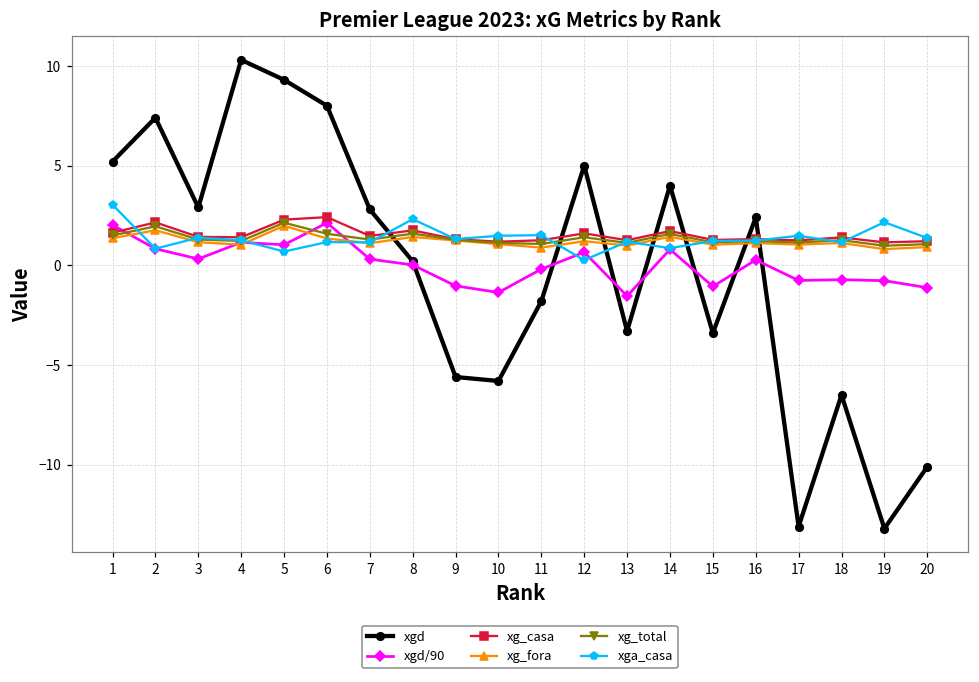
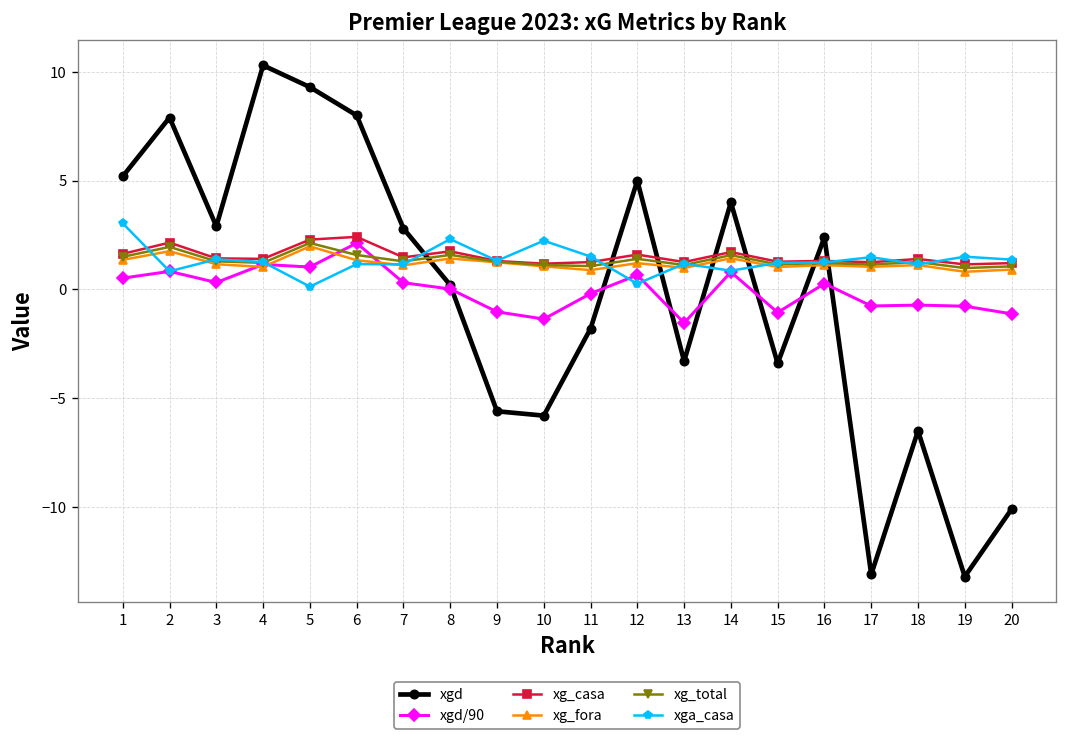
  {
    "xgd": {
      "1": 5.2,
-     "2": 7.4,
+     "2": 7.9,
      "3": 2.9,
      "4": 10.3,
      "5": 9.3,
      "6": 8.0,
      "7": 2.8,
      "8": 0.2,
      "9": -5.6,
      "10": -5.8,
      "11": -1.8,
      "12": 5.0,
      "13": -3.3,
      "14": 4.0,
      "15": -3.4,
      "16": 2.4,
      "17": -13.1,
      "18": -6.5,
      "19": -13.2,
      "20": -10.1
    },
    "xgd/90": {
-     "1": 2.0,
+     "1": 0.5,
      "3": 0.3,
      "5": 1.0,
      "6": 2.1,
      "7": 0.3,
      "8": 0.0,
      "9": -1.0,
      "10": -1.4,
      "11": -0.2,
      "12": 0.7,
      "13": -1.5,
      "15": -1.1,
      "16": 0.3,
      "17": -0.8,
      "18": -0.7,
      "19": -0.8,
      "20": -1.1
    },
    "xg_casa": {
      "2": 2.2,
      "4": 1.4,
      "5": 2.3,
      "6": 2.4,
      "7": 1.5,
      "8": 1.8,
      "11": 1.3,
      "12": 1.6,
      "14": 1.7,
      "19": 1.2,
      "20": 1.2
    },
    "xg_fora": {
      "2": 1.8,
      "5": 2.0,
      "6": 1.3,
      "8": 1.4,
      "11": 0.9,
      "12": 1.2,
      "14": 1.4,
      "19": 0.8,
      "20": 0.9
    },
    "xg_total": {
      "2": 2.0,
      "5": 2.1,
      "6": 1.6,
      "8": 1.6,
      "11": 1.1,
      "12": 1.4,
      "14": 1.6,
      "19": 1.0,
      "20": 1.1
    },
    "xga_casa": {
      "1": 3.0,
-     "5": 0.7,
+     "5": 0.1,
      "6": 1.2,
      "8": 2.3,
-     "10": 1.5,
+     "10": 2.2,
      "11": 1.5,
      "12": 0.3,
      "17": 1.5,
-     "19": 2.2,
+     "19": 1.5,
      "20": 1.4
    }
  }
